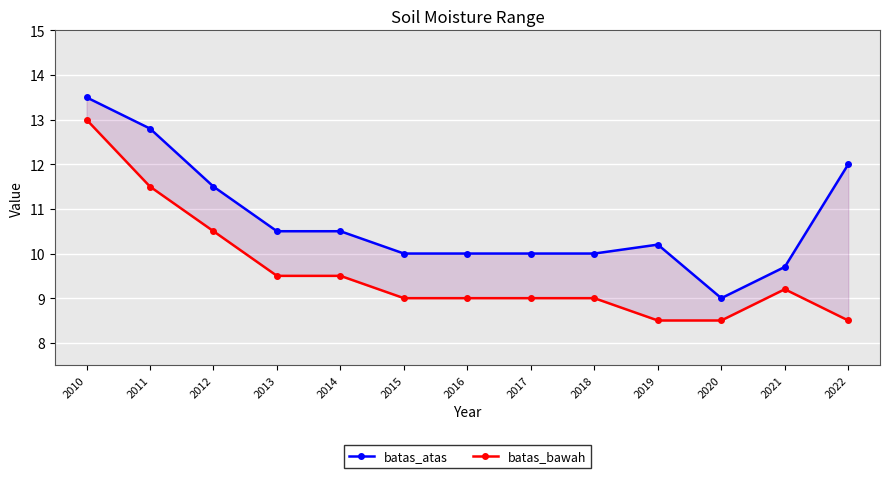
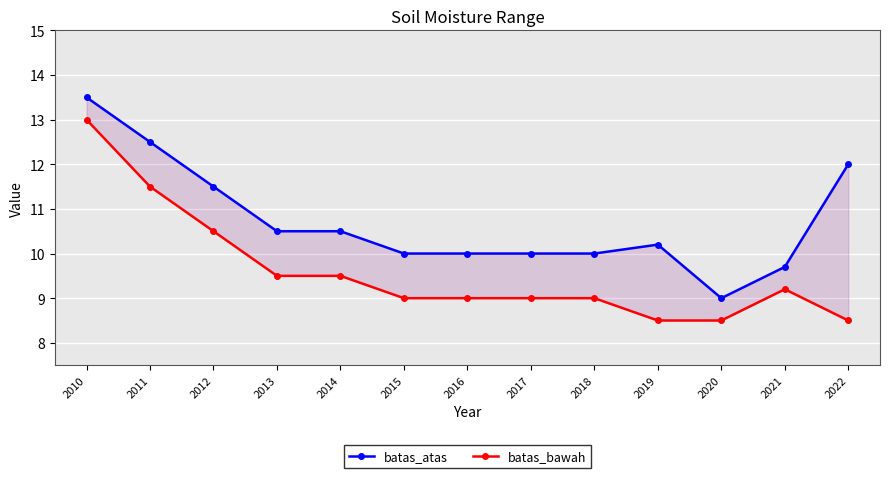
  {
    "batas_atas": {
      "2010": 13.5,
-     "2011": 12.8,
+     "2011": 12.5,
      "2012": 11.5,
      "2013": 10.5,
      "2014": 10.5,
      "2015": 10.0,
      "2016": 10.0,
      "2017": 10.0,
      "2018": 10.0,
      "2019": 10.2,
      "2020": 9.0,
      "2021": 9.7,
      "2022": 12.0
    },
    "batas_bawah": {
      "2010": 13.0,
      "2011": 11.5,
      "2012": 10.5,
      "2013": 9.5,
      "2014": 9.5,
      "2015": 9.0,
      "2016": 9.0,
      "2017": 9.0,
      "2018": 9.0,
      "2019": 8.5,
      "2020": 8.5,
      "2021": 9.2,
      "2022": 8.5
    }
  }
